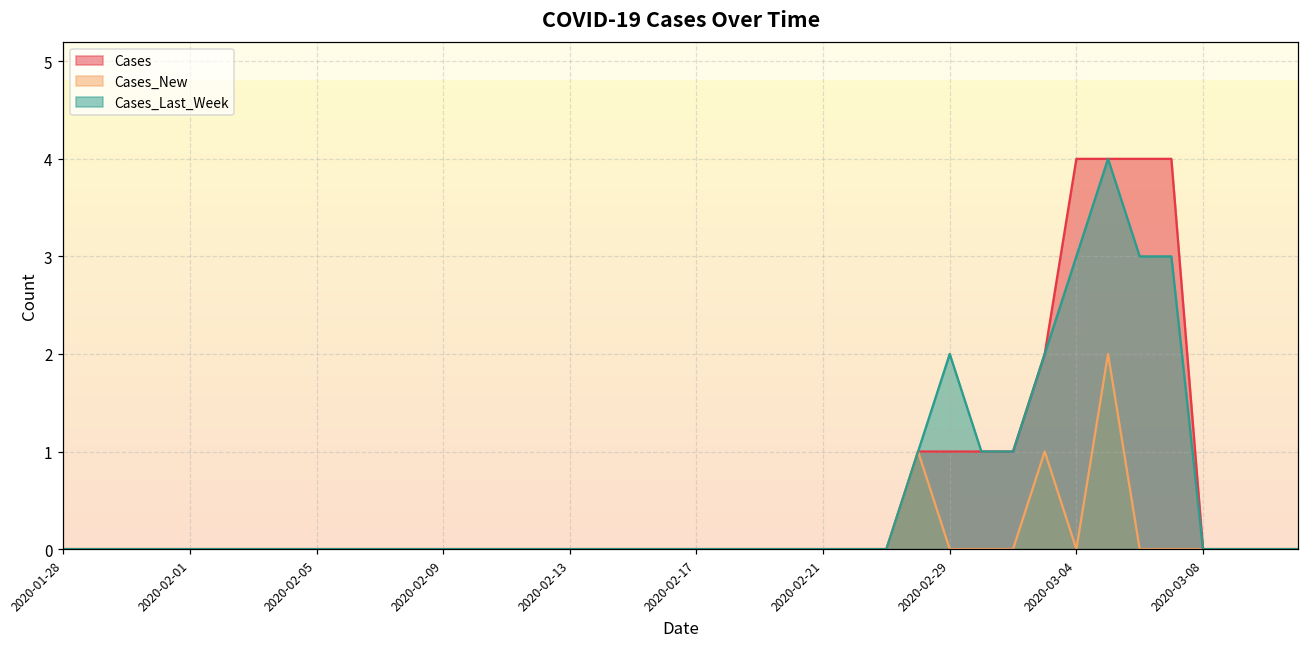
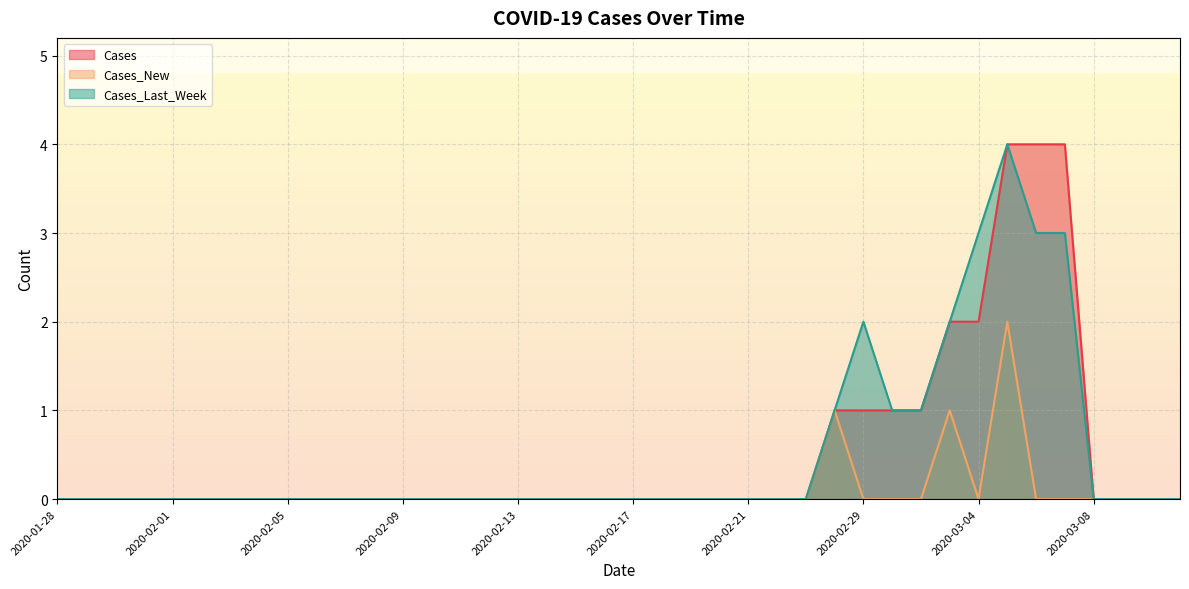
  {
    "Cases": {
      "2020-02-29": 1,
-     "2020-03-04": 4
+     "2020-03-04": 2
    },
    "Cases_New": {
      "2020-02-29": 0,
      "2020-03-04": 0
    },
    "Cases_Last_Week": {
      "2020-02-29": 2,
      "2020-03-04": 3
    }
  }
